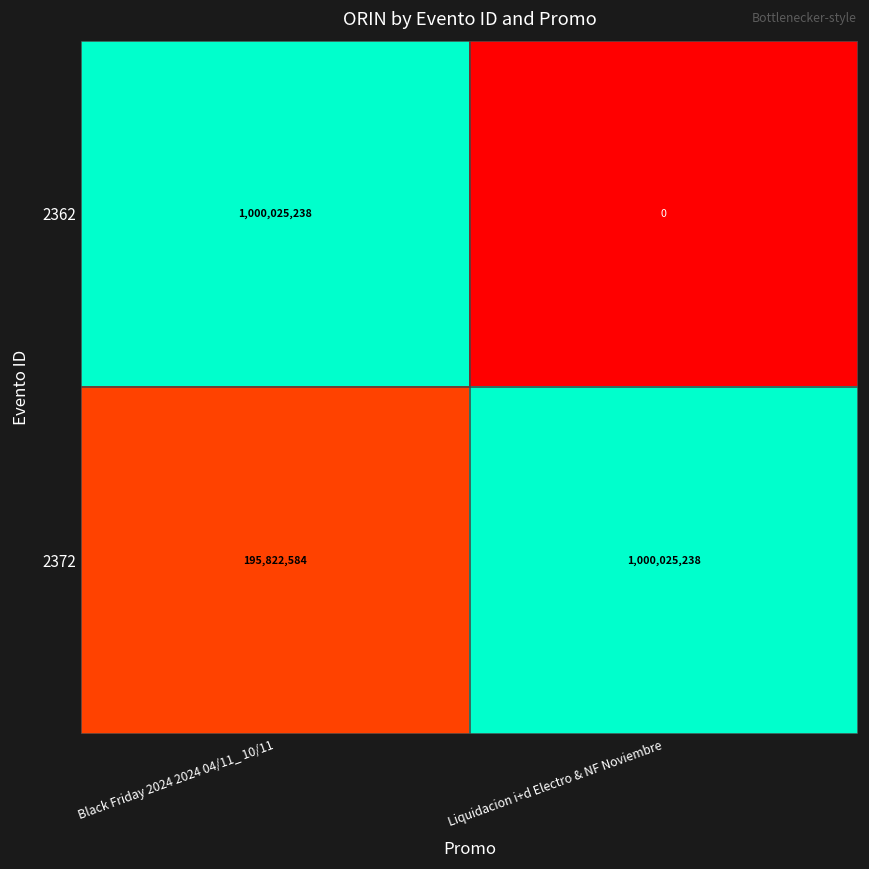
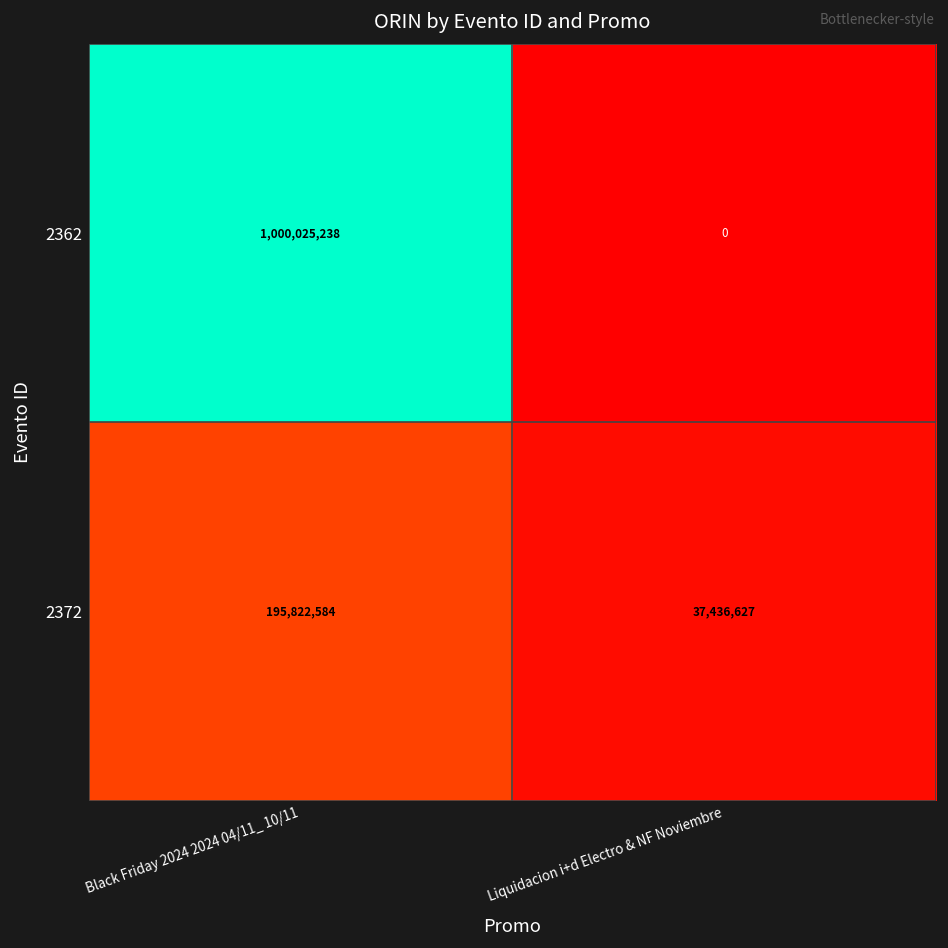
  {
    "2362": {
      "Black Friday 2024 2024 04/11_ 10/11": "1,000,025,238",
      "Liquidacion i+d Electro & NF Noviembre": "0"
    },
    "2372": {
      "Black Friday 2024 2024 04/11_ 10/11": "195,822,584",
-     "Liquidacion i+d Electro & NF Noviembre": "1,000,025,238"
+     "Liquidacion i+d Electro & NF Noviembre": "37,436,627"
    }
  }
